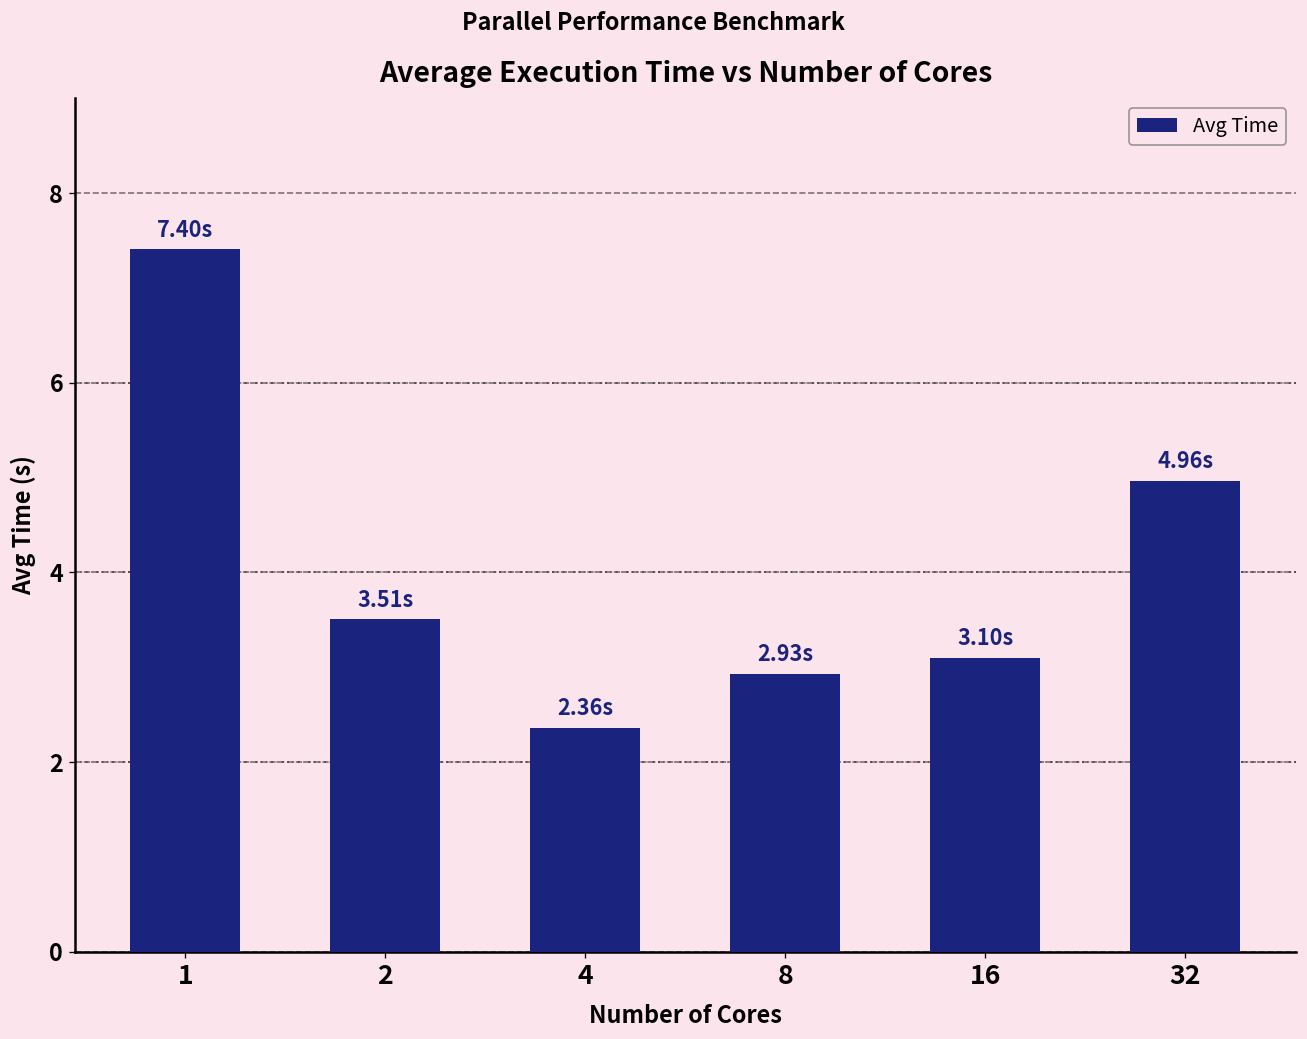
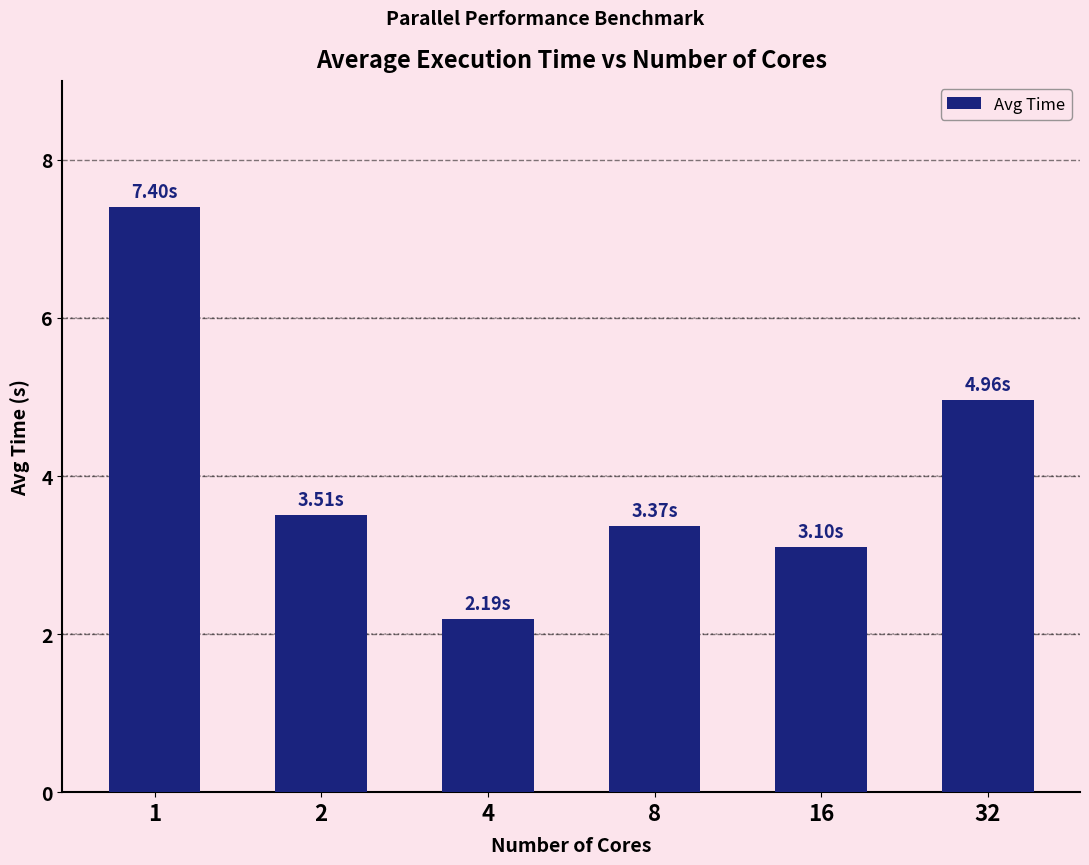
  {
    "1": "7.40s",
    "2": "3.51s",
-   "4": "2.36s",
-   "8": "2.93s",
+   "4": "2.19s",
+   "8": "3.37s",
    "16": "3.10s",
    "32": "4.96s"
  }
